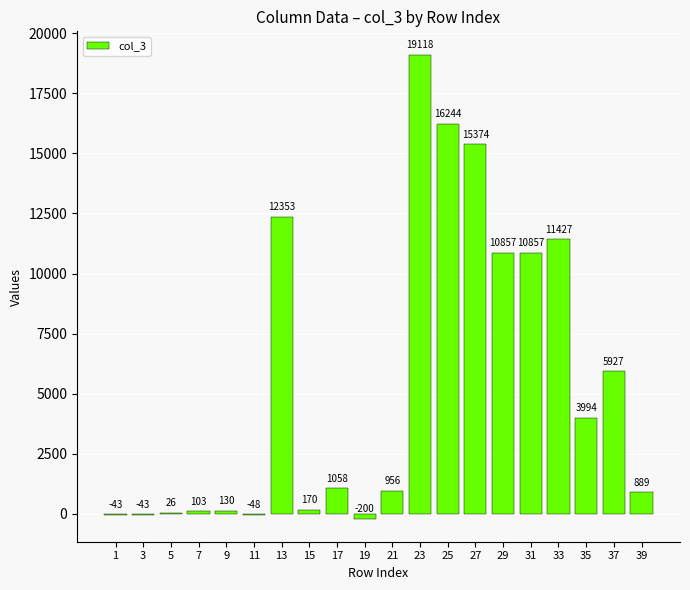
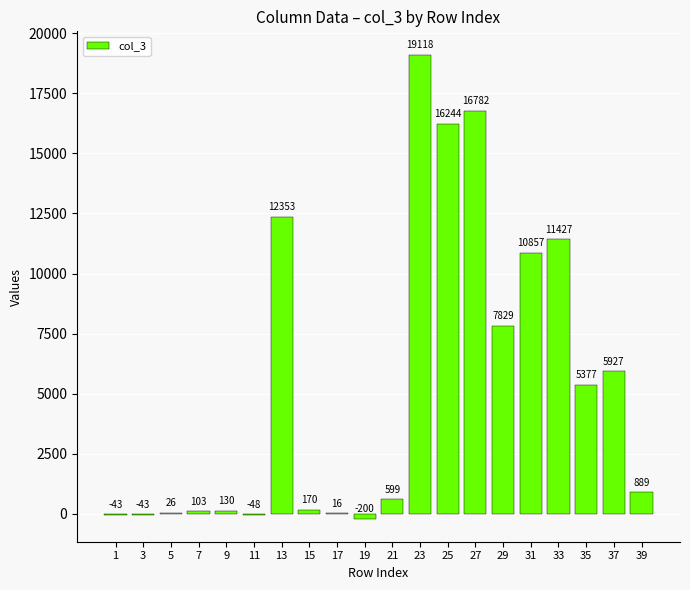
  {
    "1": -43,
    "3": -43,
    "5": 26,
    "7": 103,
    "9": 130,
    "11": -48,
    "13": 12353,
    "15": 170,
-   "17": 1058,
+   "17": 16,
    "19": -200,
-   "21": 956,
+   "21": 599,
    "23": 19118,
    "25": 16244,
-   "27": 15374,
-   "29": 10857,
+   "27": 16782,
+   "29": 7829,
    "31": 10857,
    "33": 11427,
-   "35": 3994,
+   "35": 5377,
    "37": 5927,
    "39": 889
  }
